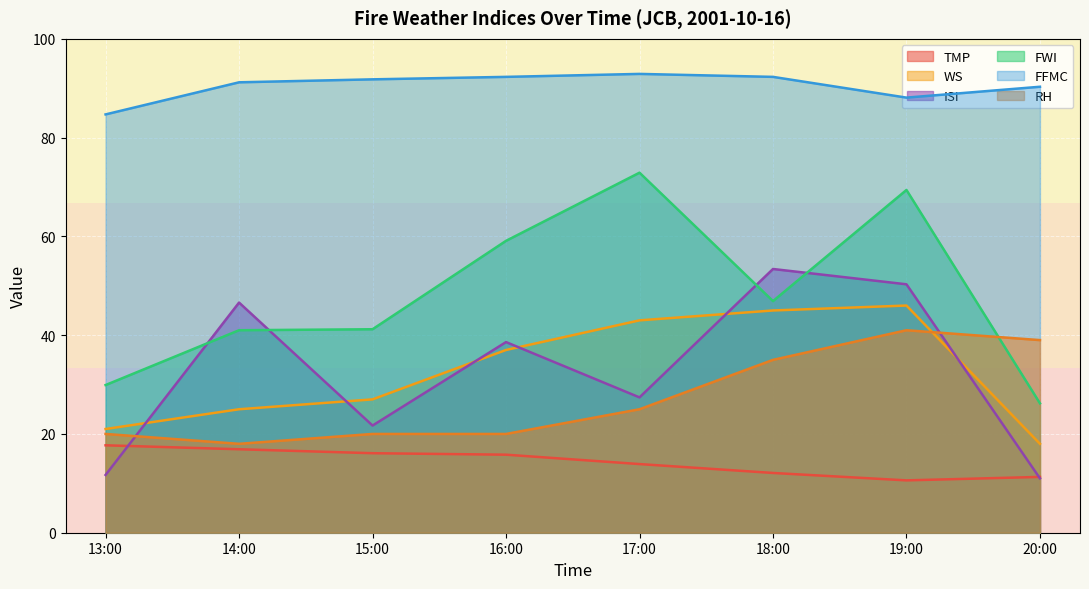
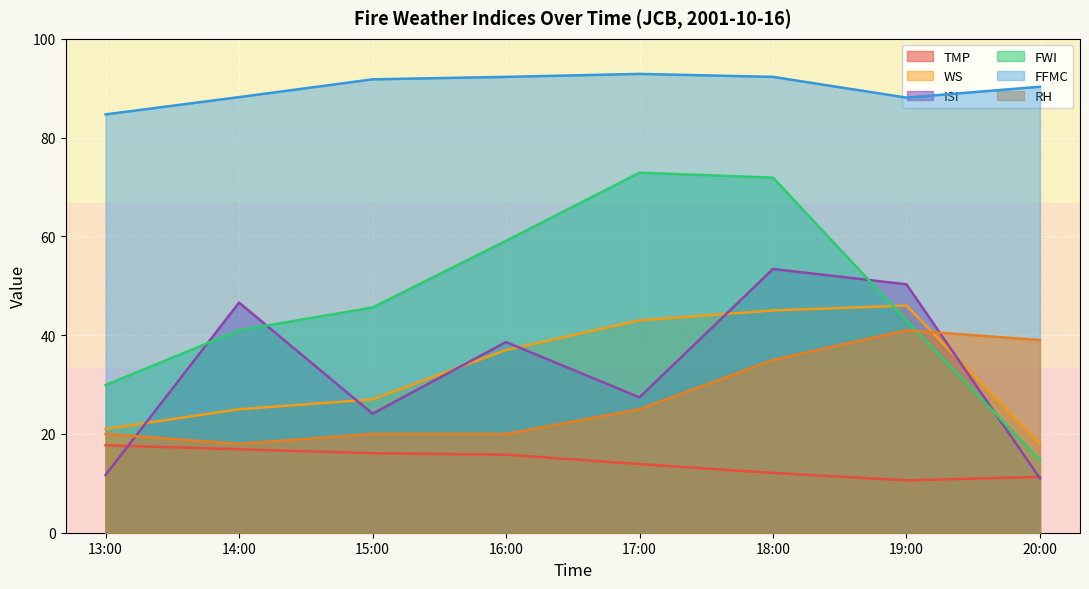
  {
    "ISI": {
      "13:00": 12,
      "14:00": 47,
-     "15:00": 22,
+     "15:00": 24,
      "16:00": 39,
      "17:00": 27,
      "18:00": 53,
      "19:00": 50
    },
    "FWI": {
      "13:00": 30,
      "14:00": 41,
-     "15:00": 41,
+     "15:00": 46,
      "16:00": 59,
      "17:00": 73,
-     "18:00": 47,
-     "19:00": 69,
-     "20:00": 26
+     "18:00": 72,
+     "19:00": 43,
+     "20:00": 15
    },
    "FFMC": {
      "13:00": 85,
-     "14:00": 91,
+     "14:00": 88,
      "15:00": 92,
      "16:00": 92,
      "17:00": 93,
      "18:00": 92
    }
  }
